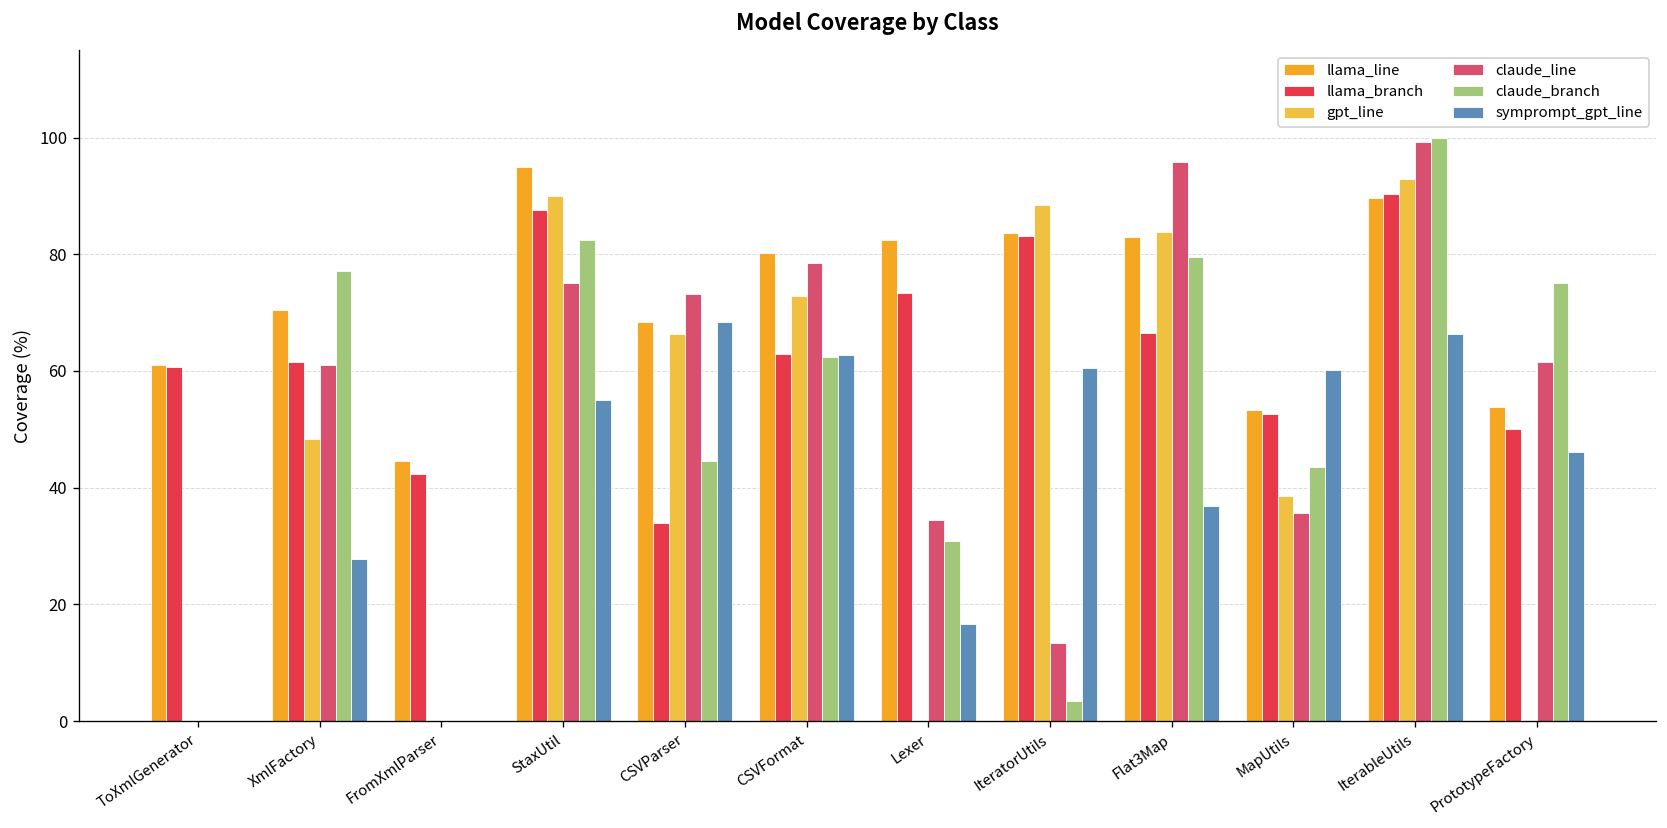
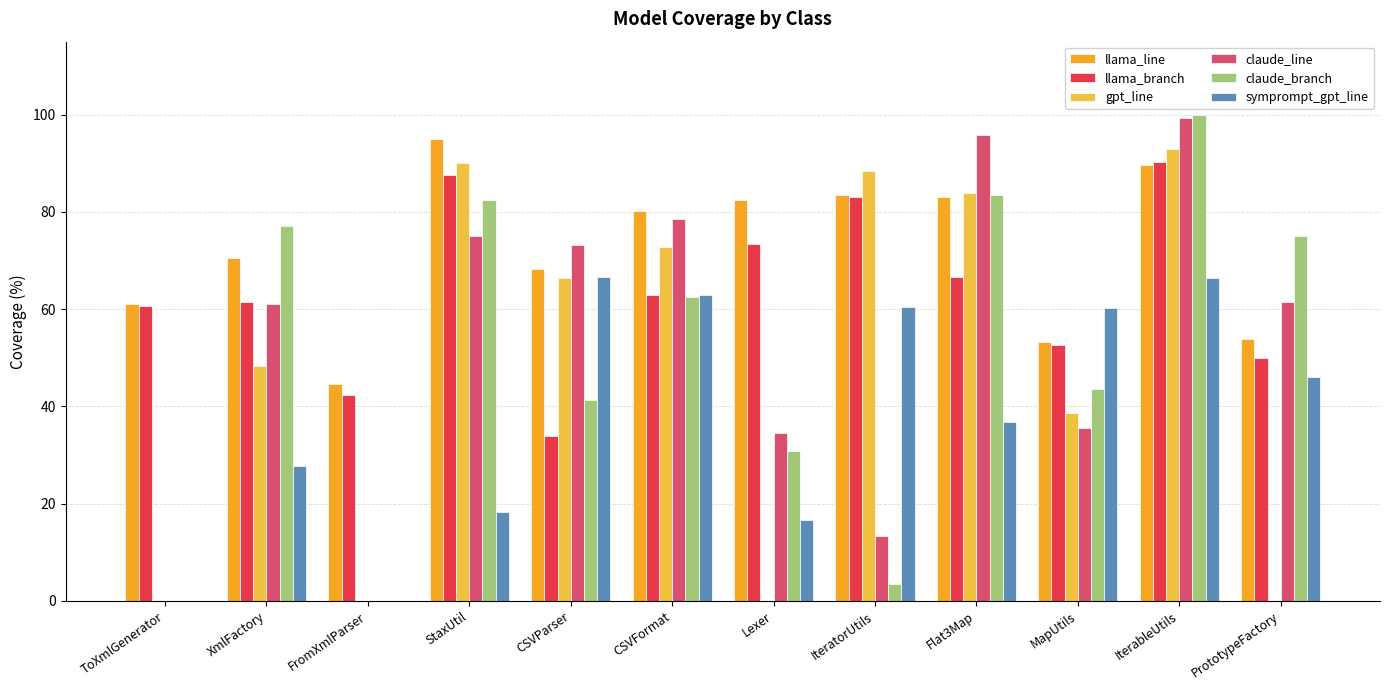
  {
    "claude_branch": {
      "ToXmlGenerator": 0,
      "XmlFactory": 77,
      "FromXmlParser": 0,
      "StaxUtil": 83,
-     "CSVParser": 45,
+     "CSVParser": 41,
      "CSVFormat": 62,
      "Lexer": 31,
      "IteratorUtils": 4,
-     "Flat3Map": 80,
+     "Flat3Map": 83,
      "MapUtils": 44,
      "IterableUtils": 100,
      "PrototypeFactory": 75
    },
    "symprompt_gpt_line": {
      "ToXmlGenerator": 0,
      "XmlFactory": 28,
      "FromXmlParser": 0,
-     "StaxUtil": 55,
-     "CSVParser": 68,
+     "StaxUtil": 18,
+     "CSVParser": 67,
      "CSVFormat": 63,
      "Lexer": 17,
      "IteratorUtils": 60,
      "Flat3Map": 37,
      "MapUtils": 60,
      "IterableUtils": 66,
      "PrototypeFactory": 46
    }
  }
